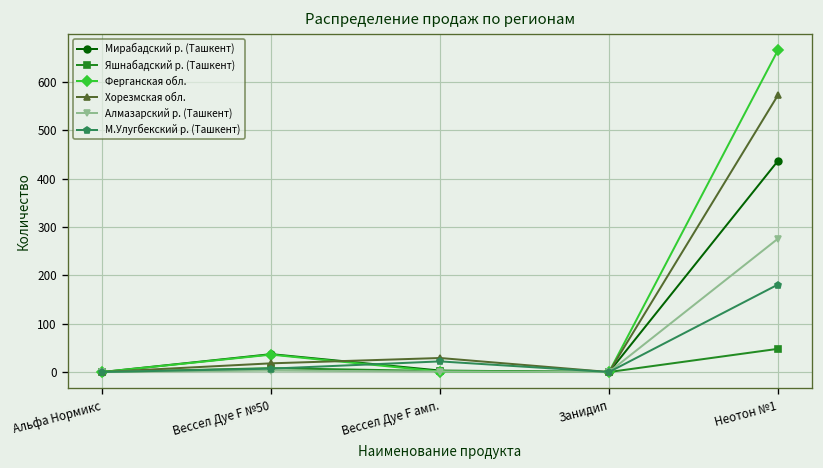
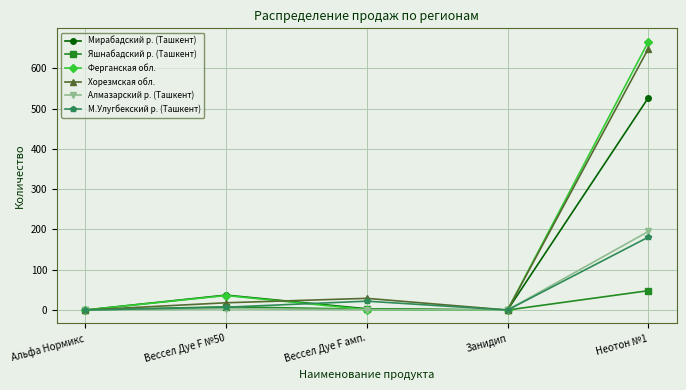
  {
    "Мирабадский р. (Ташкент)": {
-     "Неотон №1": 440
+     "Неотон №1": 530
    },
    "Ферганская обл.": {
      "Неотон №1": 670
    },
    "Хорезмская обл.": {
      "Вессел Дуе F №50": 20,
      "Вессел Дуе F амп.": 30,
-     "Неотон №1": 570
+     "Неотон №1": 650
    },
    "Алмазарский р. (Ташкент)": {
-     "Неотон №1": 280
+     "Неотон №1": 200
    }
  }
